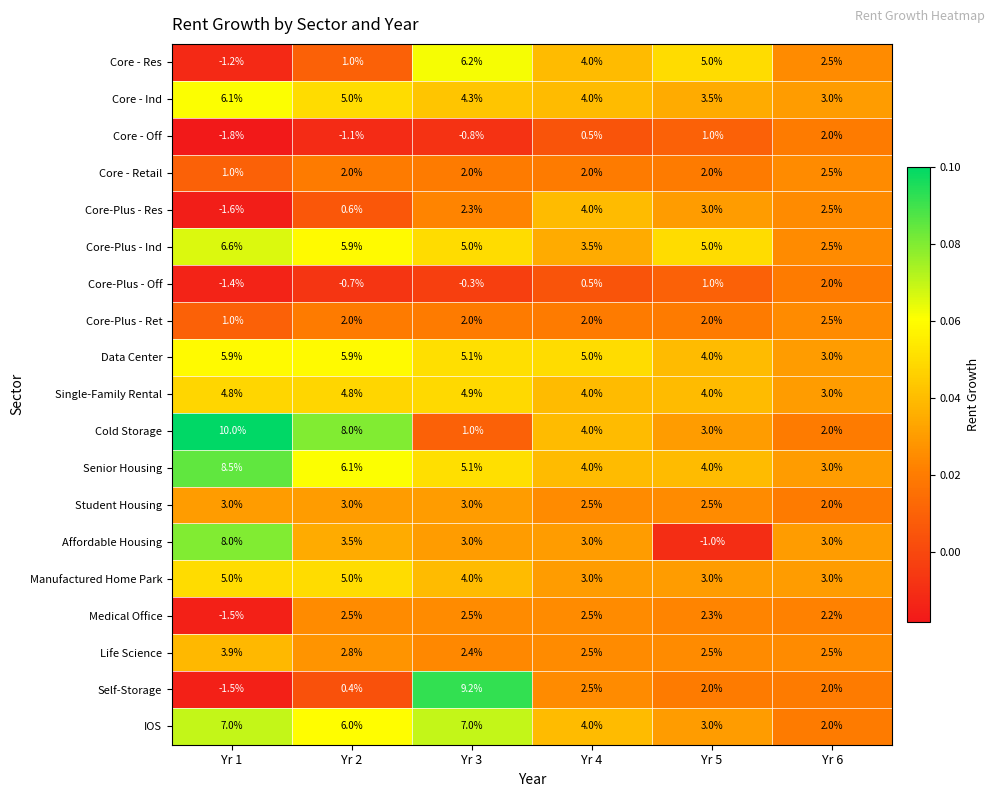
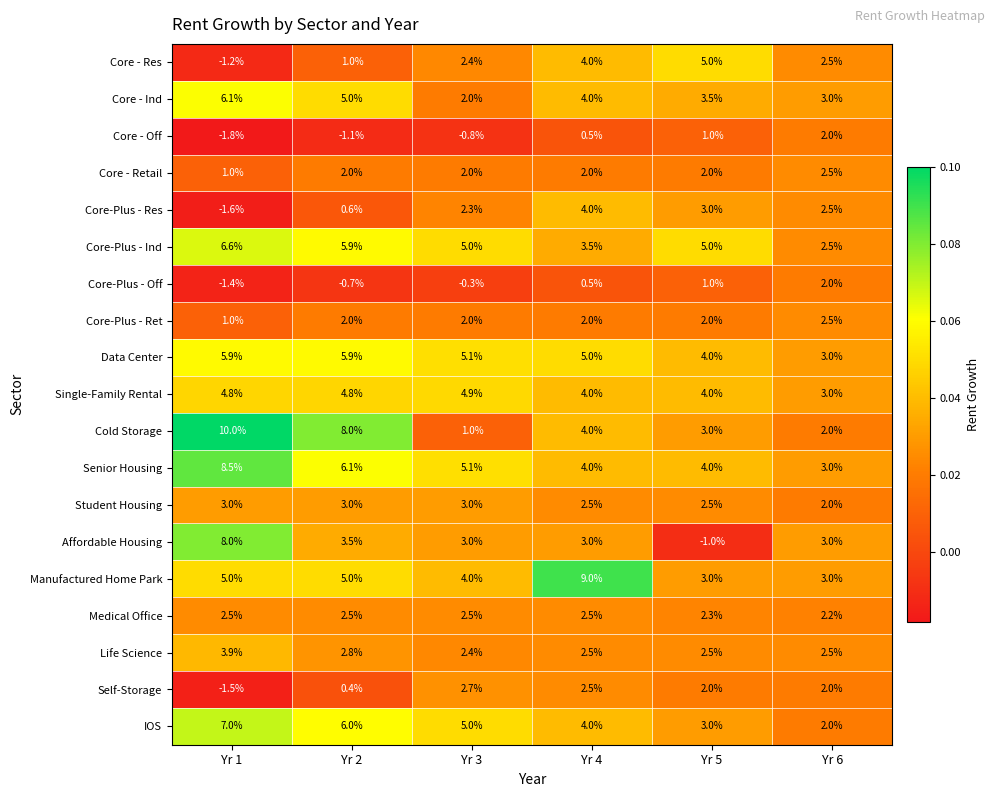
  {
    "Core - Res": {
      "Yr 1": "-1.2%",
      "Yr 2": "1.0%",
-     "Yr 3": "6.2%",
+     "Yr 3": "2.4%",
      "Yr 4": "4.0%",
      "Yr 5": "5.0%",
      "Yr 6": "2.5%"
    },
    "Core - Ind": {
      "Yr 1": "6.1%",
      "Yr 2": "5.0%",
-     "Yr 3": "4.3%",
+     "Yr 3": "2.0%",
      "Yr 4": "4.0%",
      "Yr 5": "3.5%",
      "Yr 6": "3.0%"
    },
    "Core - Off": {
      "Yr 1": "-1.8%",
      "Yr 2": "-1.1%",
      "Yr 3": "-0.8%",
      "Yr 4": "0.5%",
      "Yr 5": "1.0%",
      "Yr 6": "2.0%"
    },
    "Core - Retail": {
      "Yr 1": "1.0%",
      "Yr 2": "2.0%",
      "Yr 3": "2.0%",
      "Yr 4": "2.0%",
      "Yr 5": "2.0%",
      "Yr 6": "2.5%"
    },
    "Core-Plus - Res": {
      "Yr 1": "-1.6%",
      "Yr 2": "0.6%",
      "Yr 3": "2.3%",
      "Yr 4": "4.0%",
      "Yr 5": "3.0%",
      "Yr 6": "2.5%"
    },
    "Core-Plus - Ind": {
      "Yr 1": "6.6%",
      "Yr 2": "5.9%",
      "Yr 3": "5.0%",
      "Yr 4": "3.5%",
      "Yr 5": "5.0%",
      "Yr 6": "2.5%"
    },
    "Core-Plus - Off": {
      "Yr 1": "-1.4%",
      "Yr 2": "-0.7%",
      "Yr 3": "-0.3%",
      "Yr 4": "0.5%",
      "Yr 5": "1.0%",
      "Yr 6": "2.0%"
    },
    "Core-Plus - Ret": {
      "Yr 1": "1.0%",
      "Yr 2": "2.0%",
      "Yr 3": "2.0%",
      "Yr 4": "2.0%",
      "Yr 5": "2.0%",
      "Yr 6": "2.5%"
    },
    "Data Center": {
      "Yr 1": "5.9%",
      "Yr 2": "5.9%",
      "Yr 3": "5.1%",
      "Yr 4": "5.0%",
      "Yr 5": "4.0%",
      "Yr 6": "3.0%"
    },
    "Single-Family Rental": {
      "Yr 1": "4.8%",
      "Yr 2": "4.8%",
      "Yr 3": "4.9%",
      "Yr 4": "4.0%",
      "Yr 5": "4.0%",
      "Yr 6": "3.0%"
    },
    "Cold Storage": {
      "Yr 1": "10.0%",
      "Yr 2": "8.0%",
      "Yr 3": "1.0%",
      "Yr 4": "4.0%",
      "Yr 5": "3.0%",
      "Yr 6": "2.0%"
    },
    "Senior Housing": {
      "Yr 1": "8.5%",
      "Yr 2": "6.1%",
      "Yr 3": "5.1%",
      "Yr 4": "4.0%",
      "Yr 5": "4.0%",
      "Yr 6": "3.0%"
    },
    "Student Housing": {
      "Yr 1": "3.0%",
      "Yr 2": "3.0%",
      "Yr 3": "3.0%",
      "Yr 4": "2.5%",
      "Yr 5": "2.5%",
      "Yr 6": "2.0%"
    },
    "Affordable Housing": {
      "Yr 1": "8.0%",
      "Yr 2": "3.5%",
      "Yr 3": "3.0%",
      "Yr 4": "3.0%",
      "Yr 5": "-1.0%",
      "Yr 6": "3.0%"
    },
    "Manufactured Home Park": {
      "Yr 1": "5.0%",
      "Yr 2": "5.0%",
      "Yr 3": "4.0%",
-     "Yr 4": "3.0%",
+     "Yr 4": "9.0%",
      "Yr 5": "3.0%",
      "Yr 6": "3.0%"
    },
    "Medical Office": {
-     "Yr 1": "-1.5%",
+     "Yr 1": "2.5%",
      "Yr 2": "2.5%",
      "Yr 3": "2.5%",
      "Yr 4": "2.5%",
      "Yr 5": "2.3%",
      "Yr 6": "2.2%"
    },
    "Life Science": {
      "Yr 1": "3.9%",
      "Yr 2": "2.8%",
      "Yr 3": "2.4%",
      "Yr 4": "2.5%",
      "Yr 5": "2.5%",
      "Yr 6": "2.5%"
    },
    "Self-Storage": {
      "Yr 1": "-1.5%",
      "Yr 2": "0.4%",
-     "Yr 3": "9.2%",
+     "Yr 3": "2.7%",
      "Yr 4": "2.5%",
      "Yr 5": "2.0%",
      "Yr 6": "2.0%"
    },
    "IOS": {
      "Yr 1": "7.0%",
      "Yr 2": "6.0%",
-     "Yr 3": "7.0%",
+     "Yr 3": "5.0%",
      "Yr 4": "4.0%",
      "Yr 5": "3.0%",
      "Yr 6": "2.0%"
    }
  }
